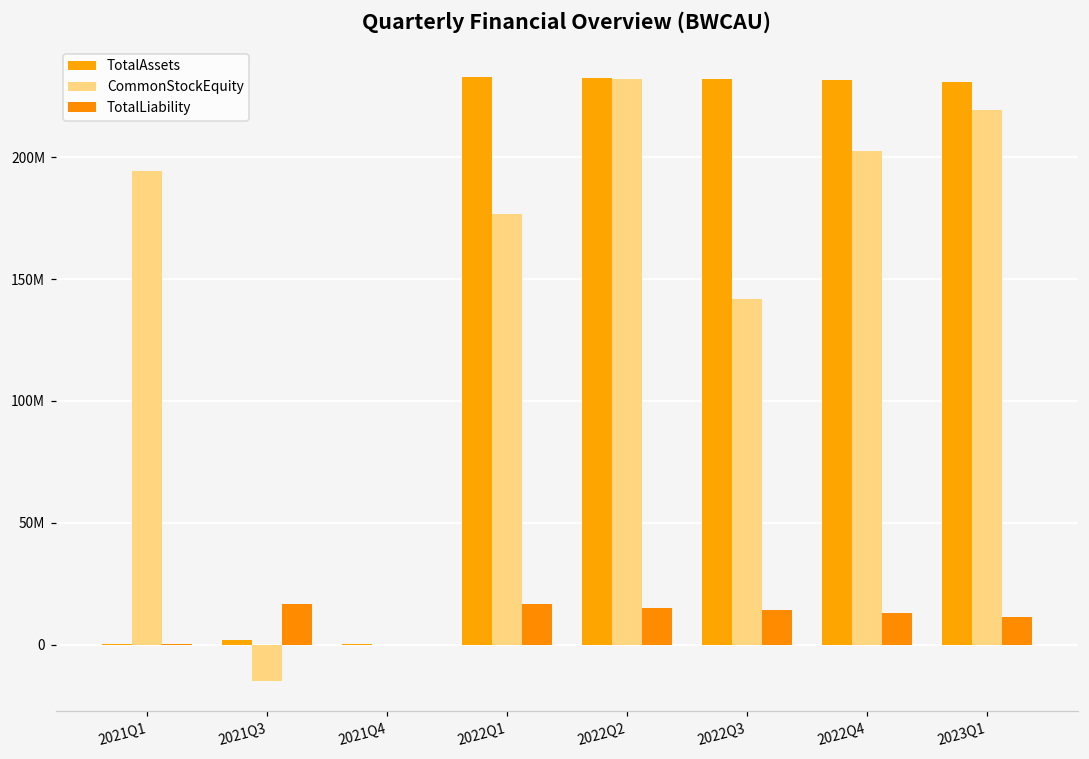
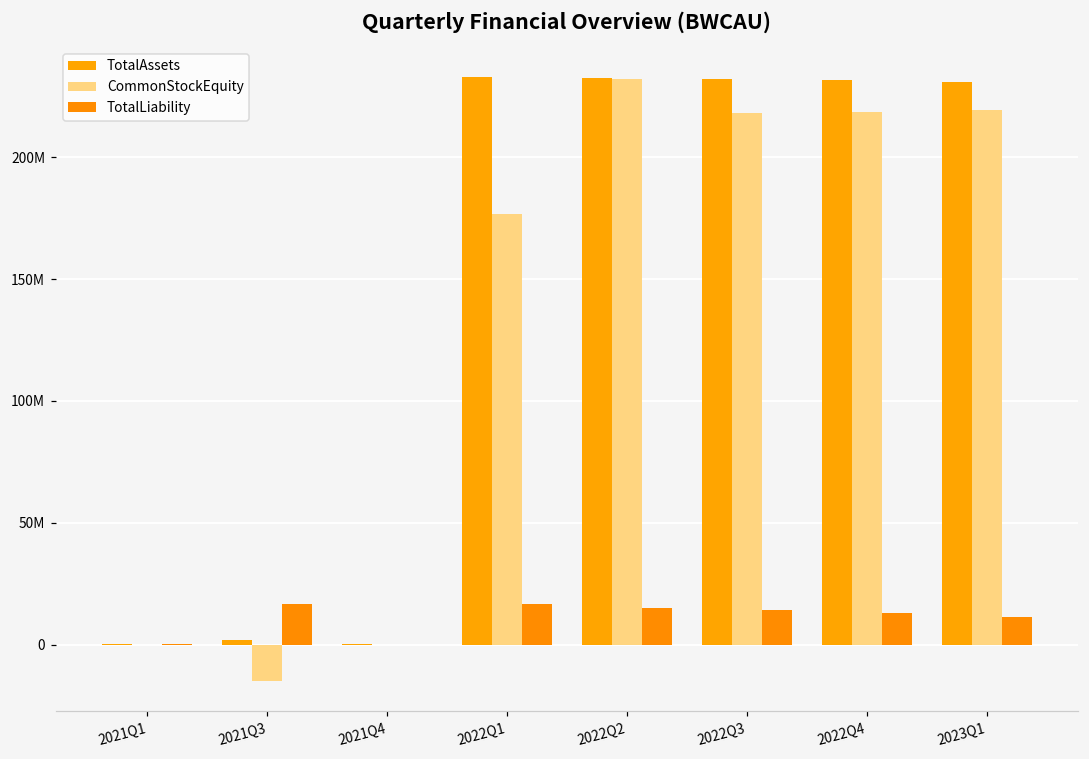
  {
    "CommonStockEquity": {
-     "2021Q1": 194000000,
+     "2021Q1": 0,
      "2021Q3": -15000000,
      "2022Q1": 177000000,
      "2022Q2": 232000000,
-     "2022Q3": 142000000,
-     "2022Q4": 202000000,
+     "2022Q3": 218000000,
+     "2022Q4": 219000000,
      "2023Q1": 219000000
    }
  }
